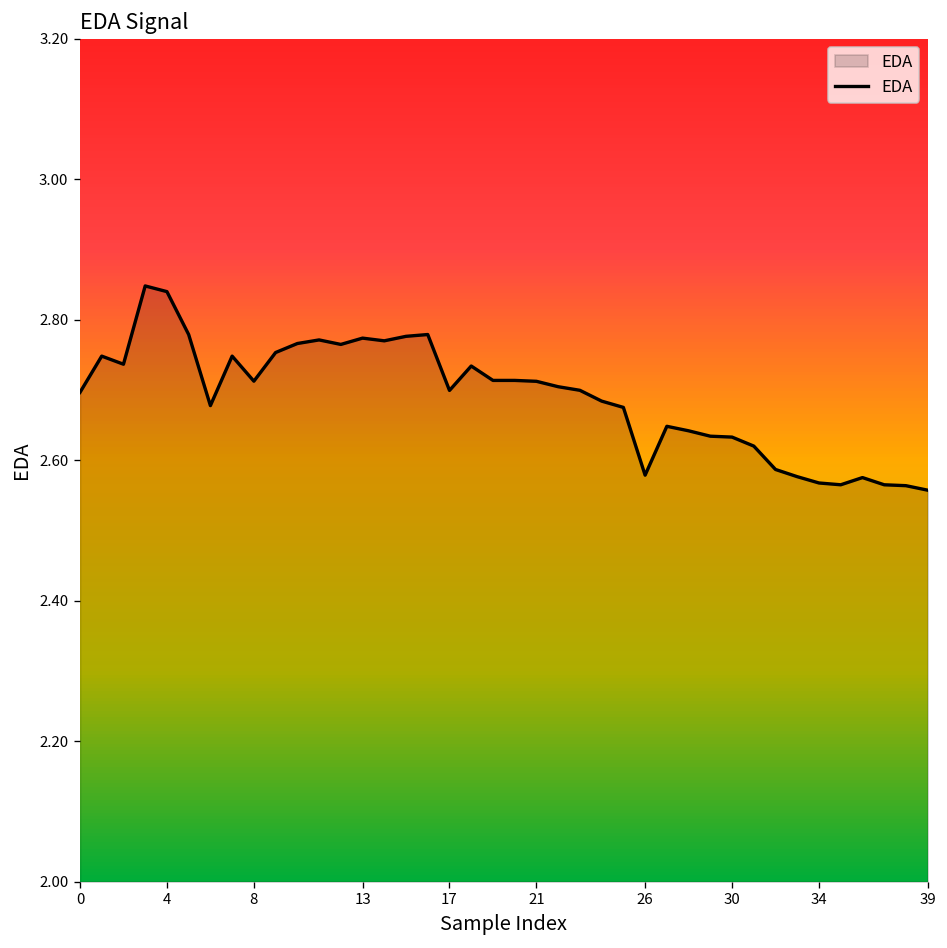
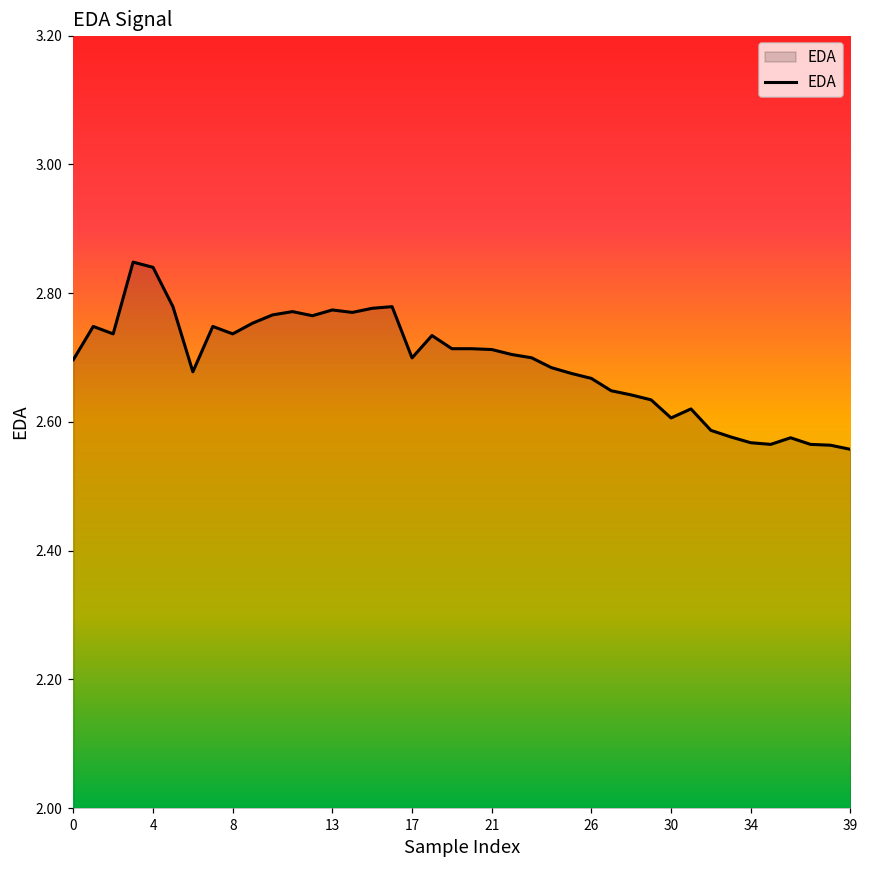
  {
    "0": 2.70,
    "4": 2.84,
-   "8": 2.71,
+   "8": 2.74,
    "13": 2.77,
    "17": 2.70,
    "21": 2.71,
-   "26": 2.58,
-   "30": 2.63,
+   "26": 2.67,
+   "30": 2.61,
    "34": 2.57,
    "39": 2.56
  }
